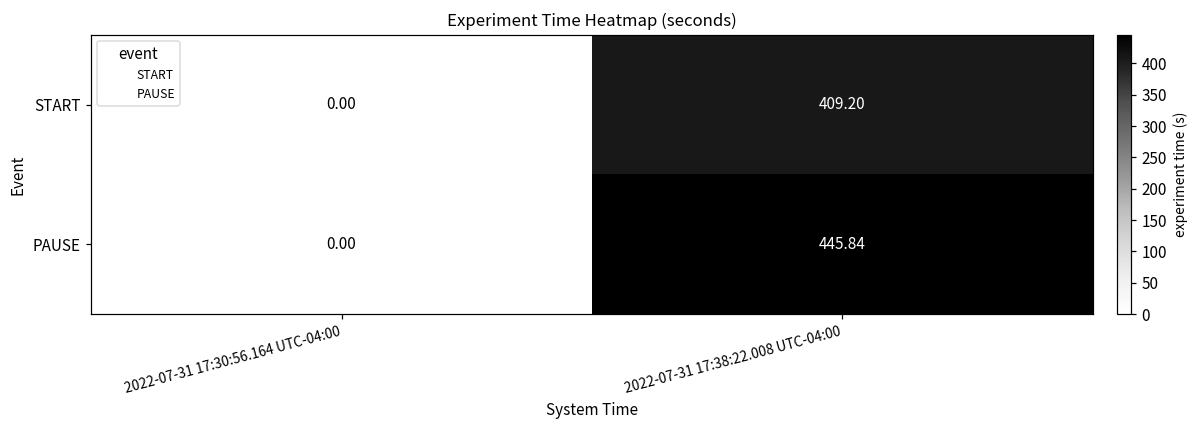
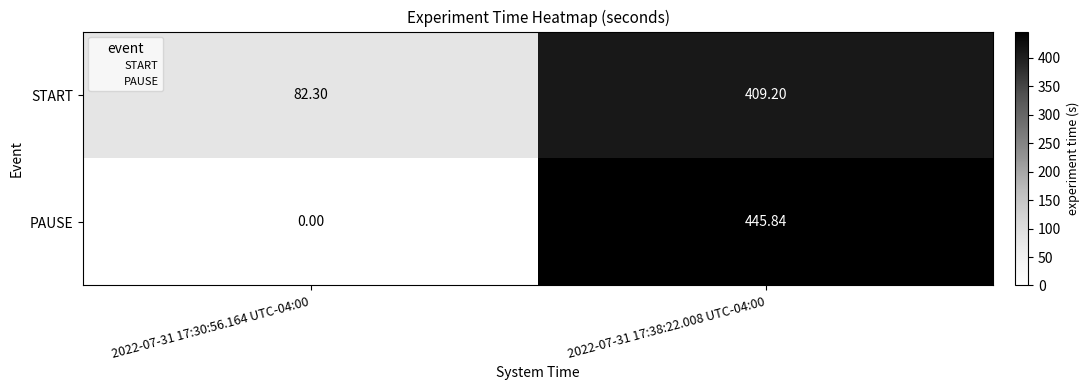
  {
    "START": {
-     "2022-07-31 17:30:56.164 UTC-04:00": 0.00,
+     "2022-07-31 17:30:56.164 UTC-04:00": 82.30,
      "2022-07-31 17:38:22.008 UTC-04:00": 409.20
    },
    "PAUSE": {
      "2022-07-31 17:30:56.164 UTC-04:00": 0.00,
      "2022-07-31 17:38:22.008 UTC-04:00": 445.84
    }
  }
